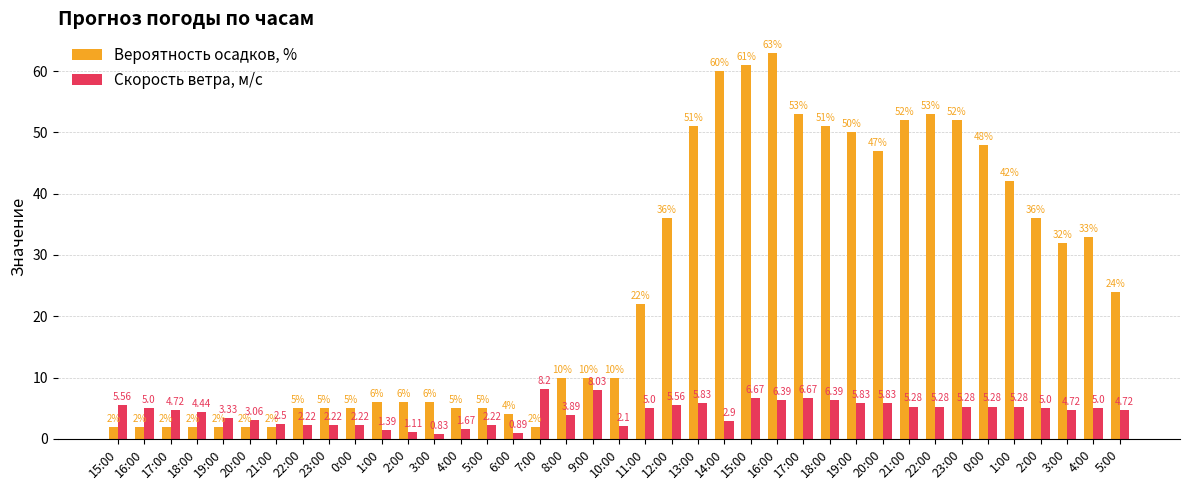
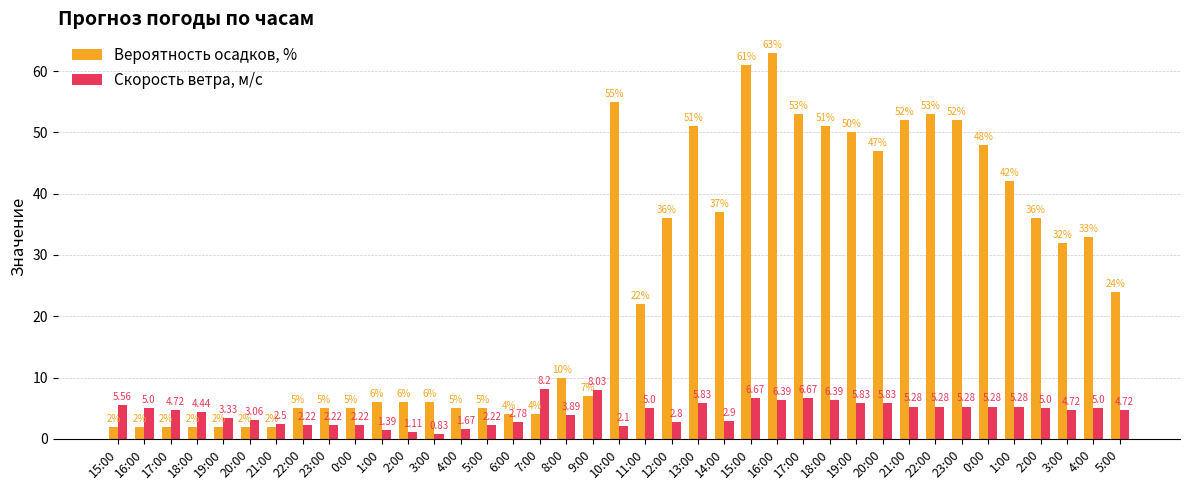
  {
    "Вероятность осадков, %": {
      "6:00": "4%",
-     "7:00": "2%",
+     "7:00": "4%",
      "8:00": "10%",
-     "9:00": "10%",
-     "10:00": "10%",
+     "9:00": "7%",
+     "10:00": "55%",
      "11:00": "22%",
      "12:00": "36%",
      "13:00": "51%",
-     "14:00": "60%"
+     "14:00": "37%"
    },
    "Скорость ветра, м/c": {
-     "6:00": "0.89",
+     "6:00": "2.78",
      "7:00": "8.2",
      "8:00": "3.89",
      "9:00": "8.03",
      "10:00": "2.1",
      "11:00": "5.0",
-     "12:00": "5.56",
+     "12:00": "2.8",
      "13:00": "5.83",
      "14:00": "2.9"
    }
  }
